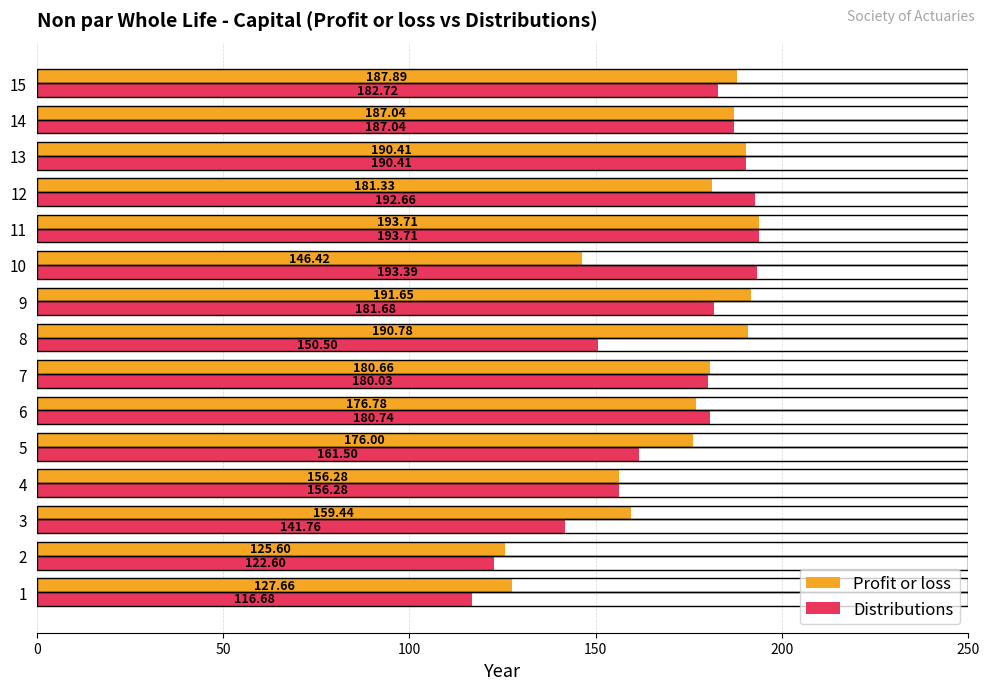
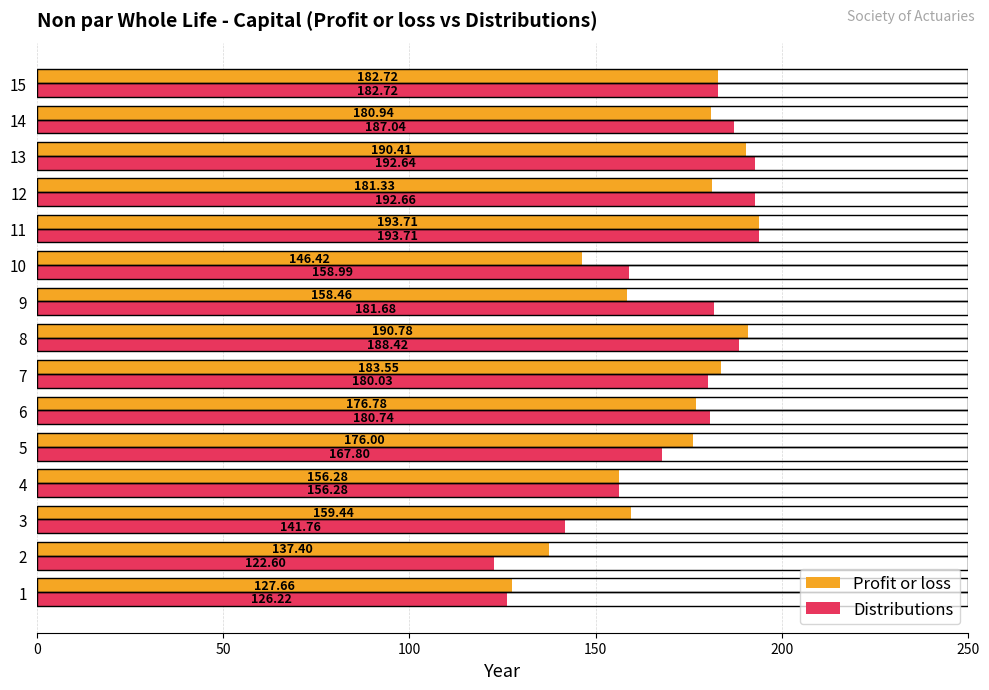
  {
    "Profit or loss": {
-     "15": 187.89,
-     "14": 187.04,
+     "15": 182.72,
+     "14": 180.94,
      "13": 190.41,
      "12": 181.33,
      "11": 193.71,
      "10": 146.42,
-     "9": 191.65,
+     "9": 158.46,
      "8": 190.78,
-     "7": 180.66,
+     "7": 183.55,
      "6": 176.78,
      "5": 176.00,
      "4": 156.28,
      "3": 159.44,
-     "2": 125.60,
+     "2": 137.40,
      "1": 127.66
    },
    "Distributions": {
      "15": 182.72,
      "14": 187.04,
-     "13": 190.41,
+     "13": 192.64,
      "12": 192.66,
      "11": 193.71,
-     "10": 193.39,
+     "10": 158.99,
      "9": 181.68,
-     "8": 150.50,
+     "8": 188.42,
      "7": 180.03,
      "6": 180.74,
-     "5": 161.50,
+     "5": 167.80,
      "4": 156.28,
      "3": 141.76,
      "2": 122.60,
-     "1": 116.68
+     "1": 126.22
    }
  }
